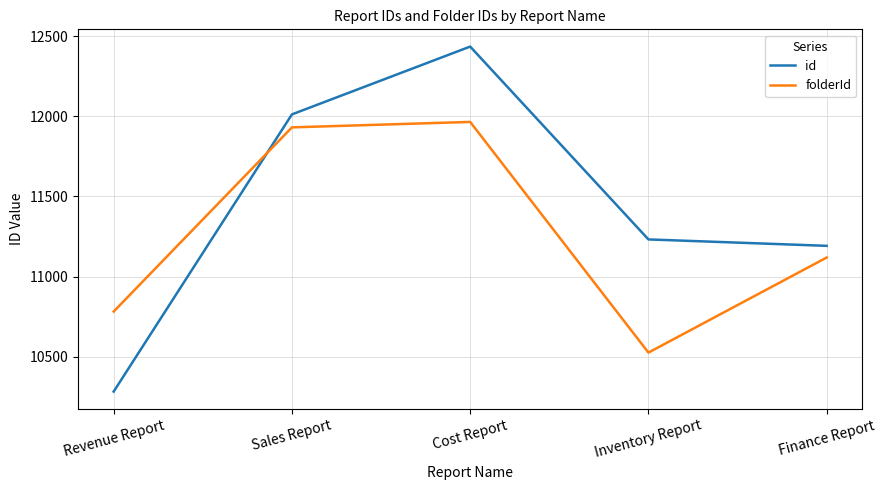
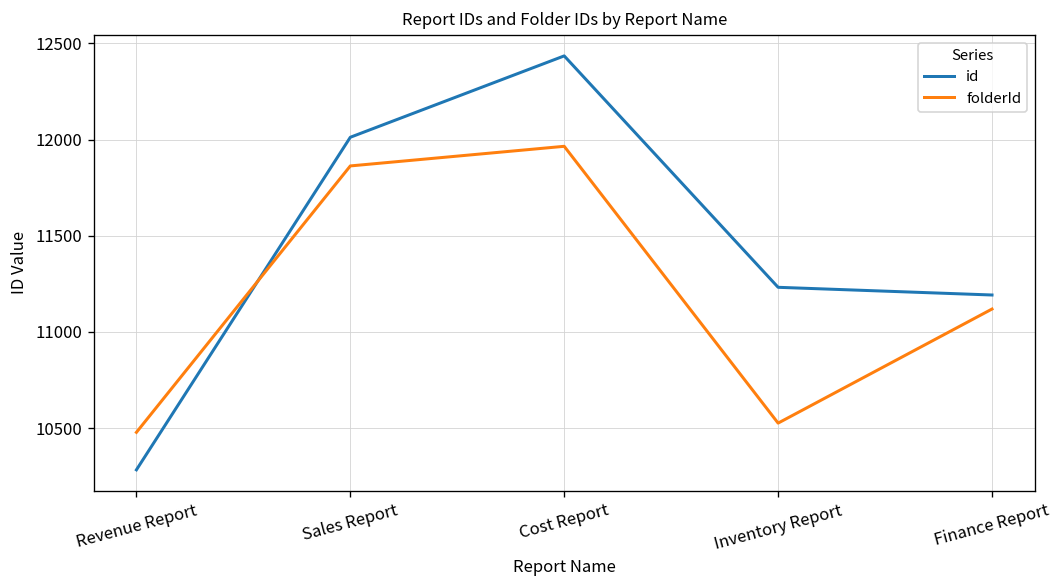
  {
    "id": {
      "Revenue Report": 10280,
      "Sales Report": 12010,
      "Cost Report": 12440,
      "Inventory Report": 11230,
      "Finance Report": 11190
    },
    "folderId": {
-     "Revenue Report": 10780,
-     "Sales Report": 11930,
+     "Revenue Report": 10480,
+     "Sales Report": 11860,
      "Cost Report": 11970,
      "Inventory Report": 10530,
      "Finance Report": 11120
    }
  }
